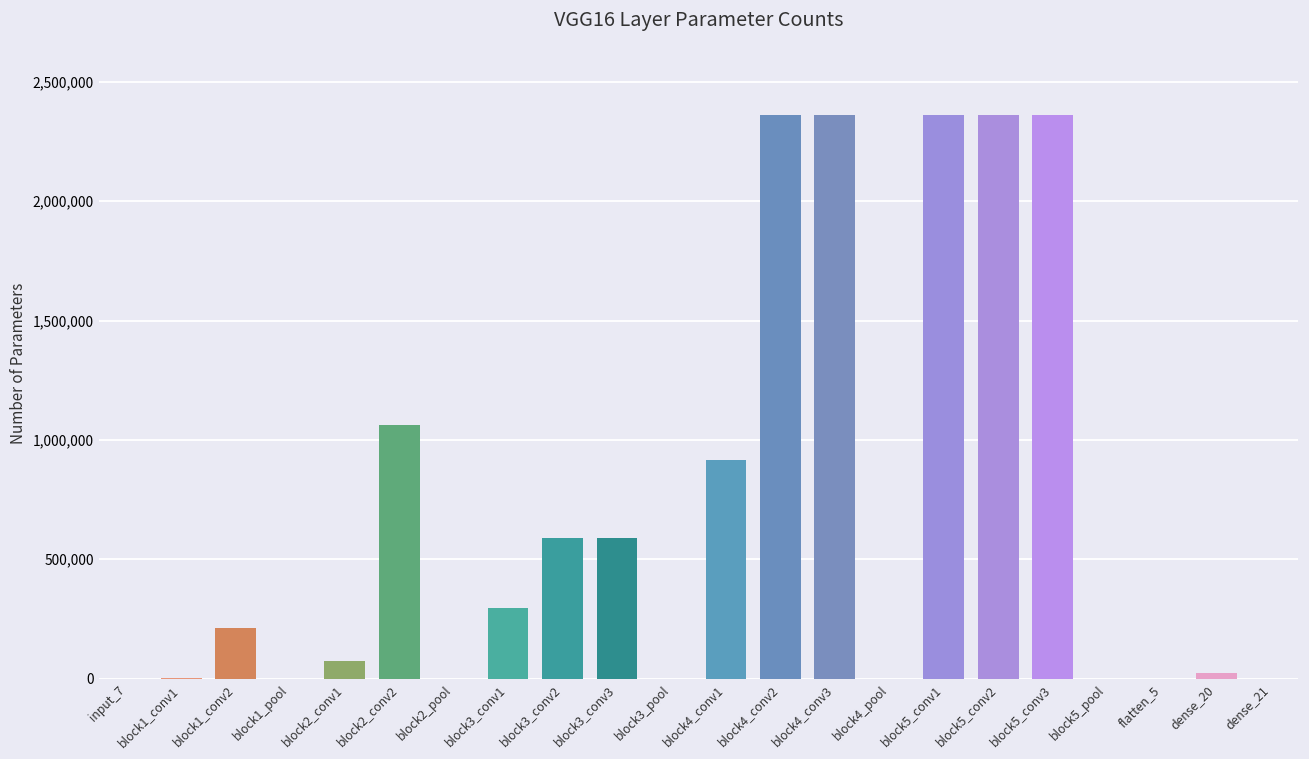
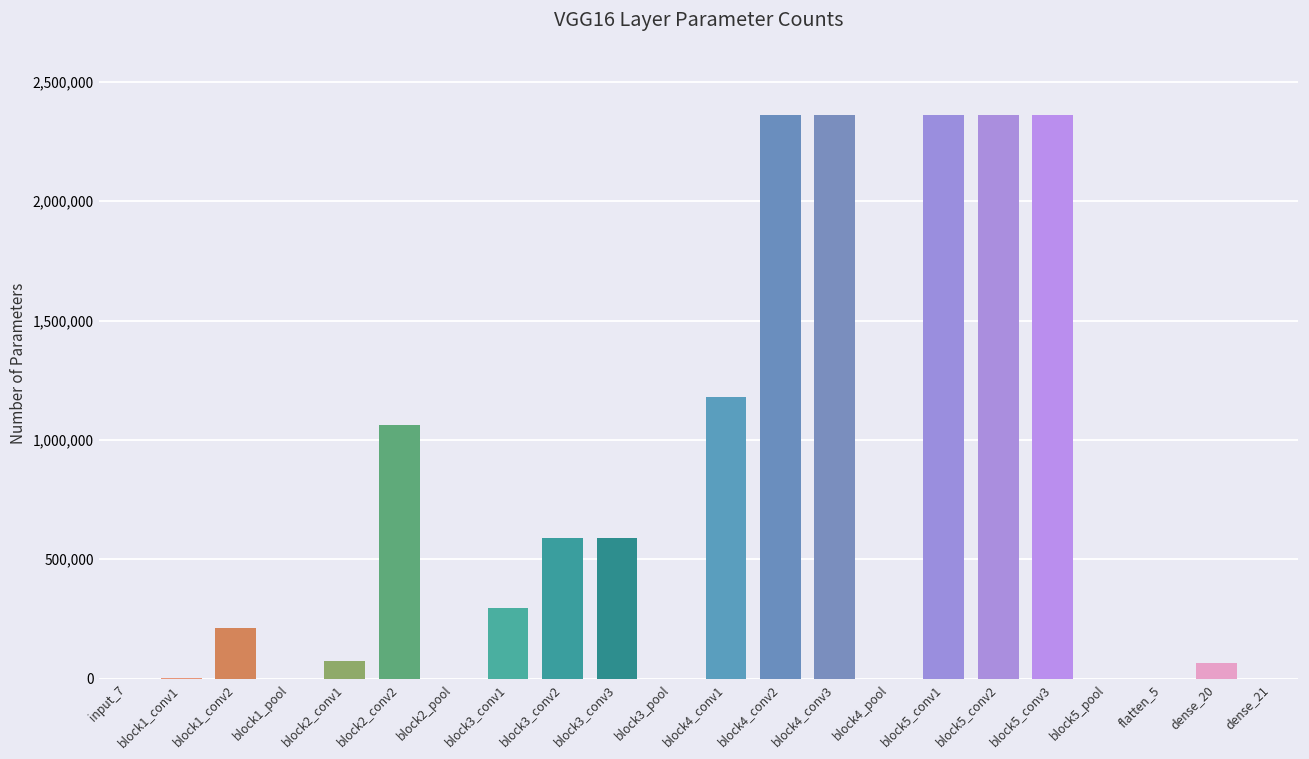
  {
    "input_7": "0",
    "block1_conv2": "210,000",
    "block1_pool": "0",
    "block2_conv1": "70,000",
    "block2_conv2": "1,060,000",
    "block2_pool": "0",
    "block3_conv1": "300,000",
    "block3_conv2": "590,000",
    "block3_conv3": "590,000",
    "block3_pool": "0",
-   "block4_conv1": "920,000",
+   "block4_conv1": "1,180,000",
    "block4_conv2": "2,360,000",
    "block4_conv3": "2,360,000",
    "block4_pool": "0",
    "block5_conv1": "2,360,000",
    "block5_conv2": "2,360,000",
    "block5_conv3": "2,360,000",
    "block5_pool": "0",
    "flatten_5": "0",
-   "dense_20": "20,000"
+   "dense_20": "70,000"
  }
